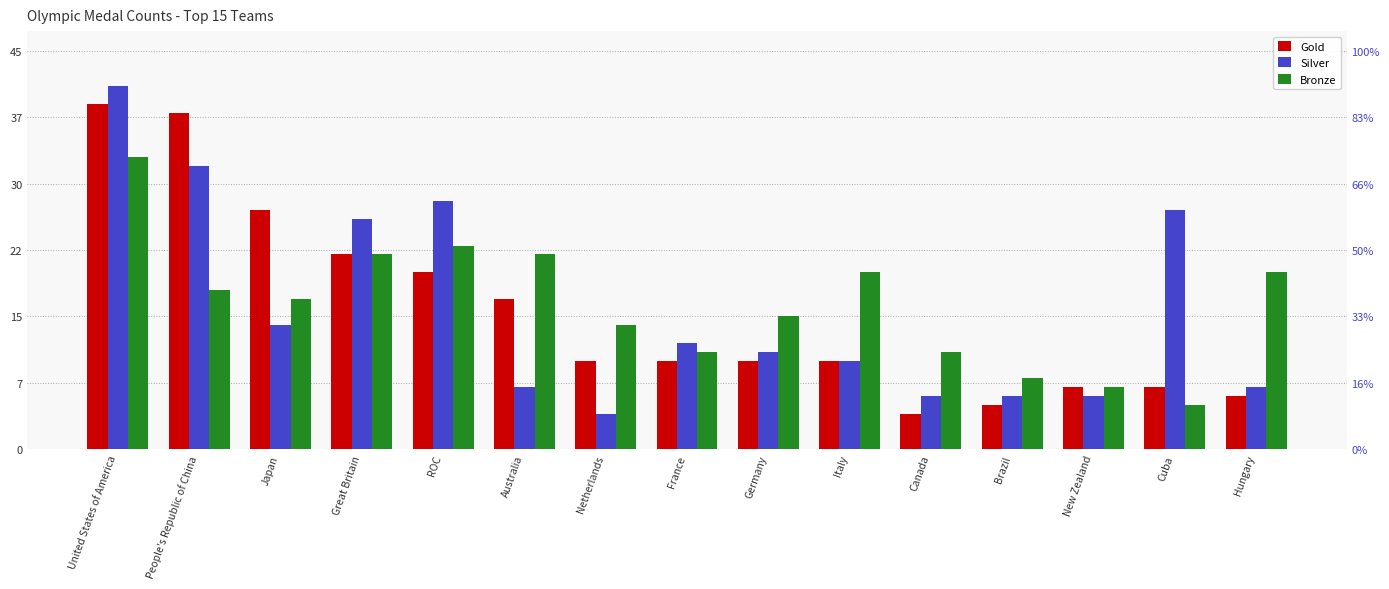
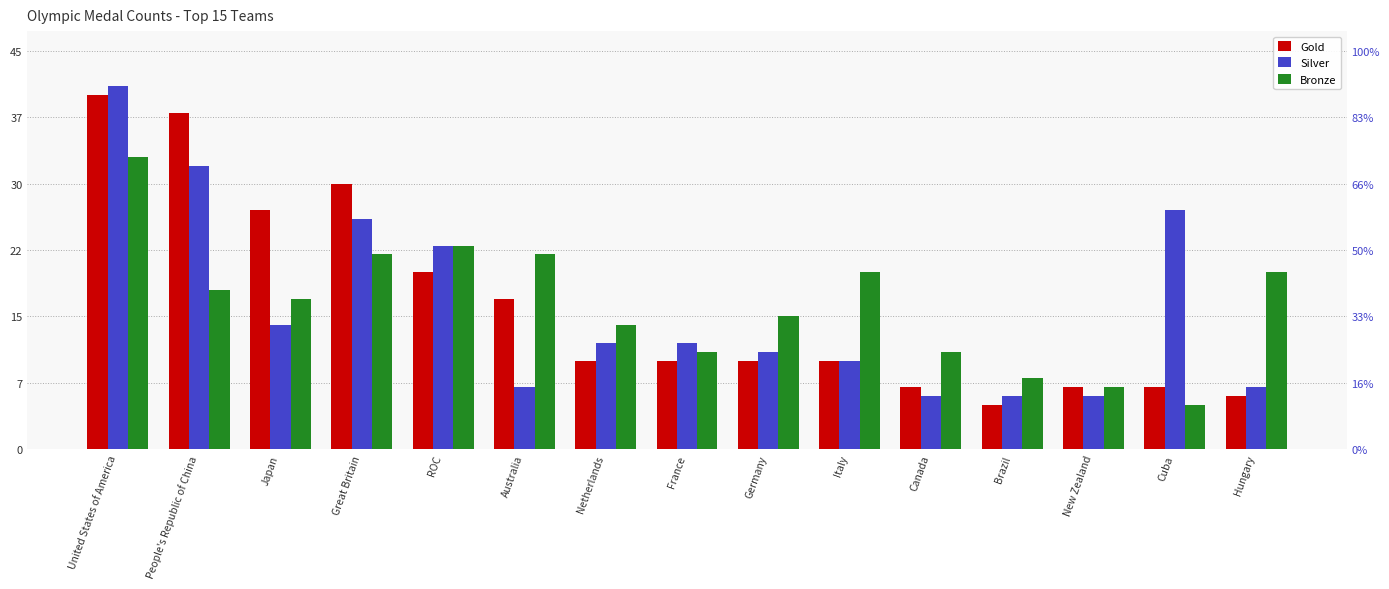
  {
    "Gold": {
-     "United States of America": 39,
+     "United States of America": 40,
      "People's Republic of China": 38,
      "Japan": 27,
-     "Great Britain": 22,
+     "Great Britain": 30,
      "ROC": 20,
      "Australia": 17,
      "Netherlands": 10,
      "France": 10,
      "Germany": 10,
      "Italy": 10,
-     "Canada": 4,
+     "Canada": 7,
      "Brazil": 5,
      "New Zealand": 7,
      "Cuba": 7,
      "Hungary": 6
    },
    "Silver": {
      "United States of America": 41,
      "People's Republic of China": 32,
      "Japan": 14,
      "Great Britain": 26,
-     "ROC": 28,
+     "ROC": 23,
      "Australia": 7,
-     "Netherlands": 4,
+     "Netherlands": 12,
      "France": 12,
      "Germany": 11,
      "Italy": 10,
      "Canada": 6,
      "Brazil": 6,
      "New Zealand": 6,
      "Cuba": 27,
      "Hungary": 7
    },
    "Bronze": {
      "United States of America": 33,
      "People's Republic of China": 18,
      "Japan": 17,
      "Great Britain": 22,
      "ROC": 23,
      "Australia": 22,
      "Netherlands": 14,
      "France": 11,
      "Germany": 15,
      "Italy": 20,
      "Canada": 11,
      "Brazil": 8,
      "New Zealand": 7,
      "Cuba": 5,
      "Hungary": 20
    }
  }
